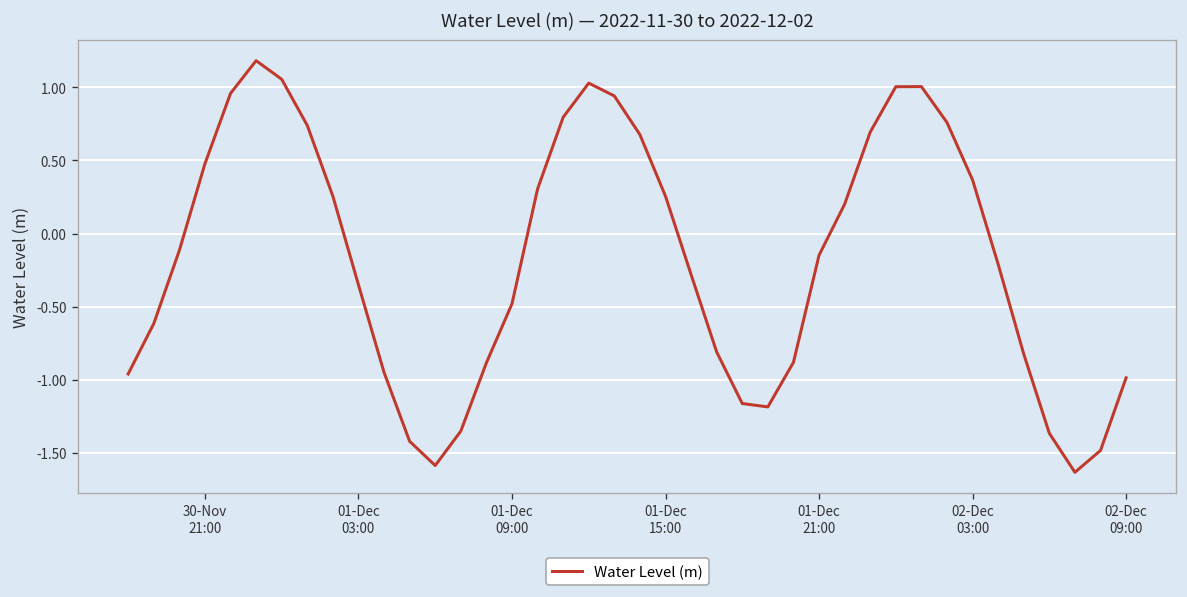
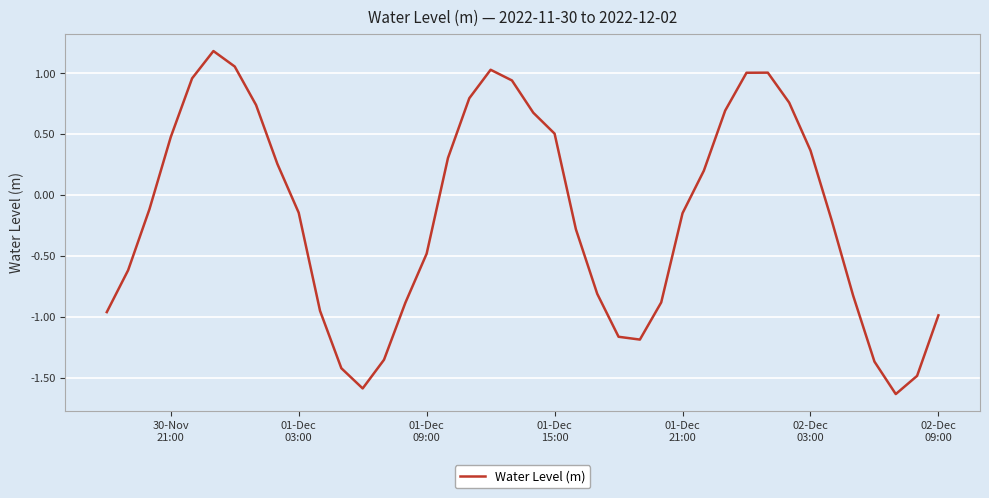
  {
    "30-Nov 21:00": 0.48,
-   "01-Dec 03:00": -0.35,
+   "01-Dec 03:00": -0.14,
    "01-Dec 09:00": -0.48,
-   "01-Dec 15:00": 0.26,
+   "01-Dec 15:00": 0.50,
    "01-Dec 21:00": -0.15,
    "02-Dec 03:00": 0.37,
    "02-Dec 09:00": -0.99
  }
